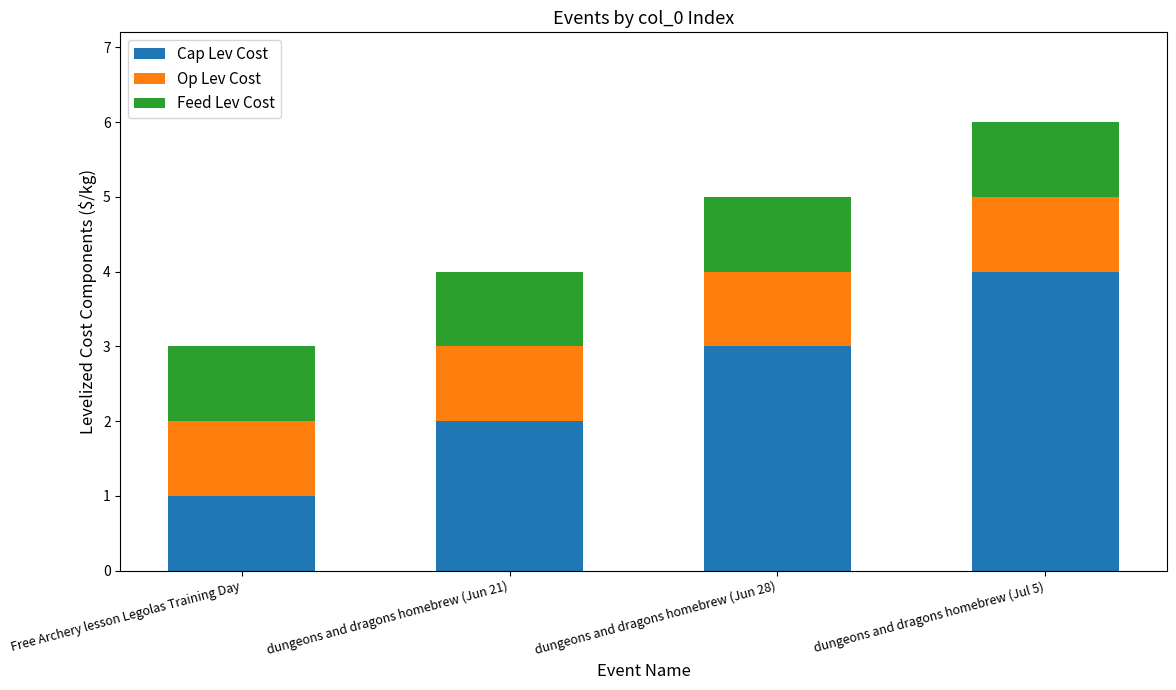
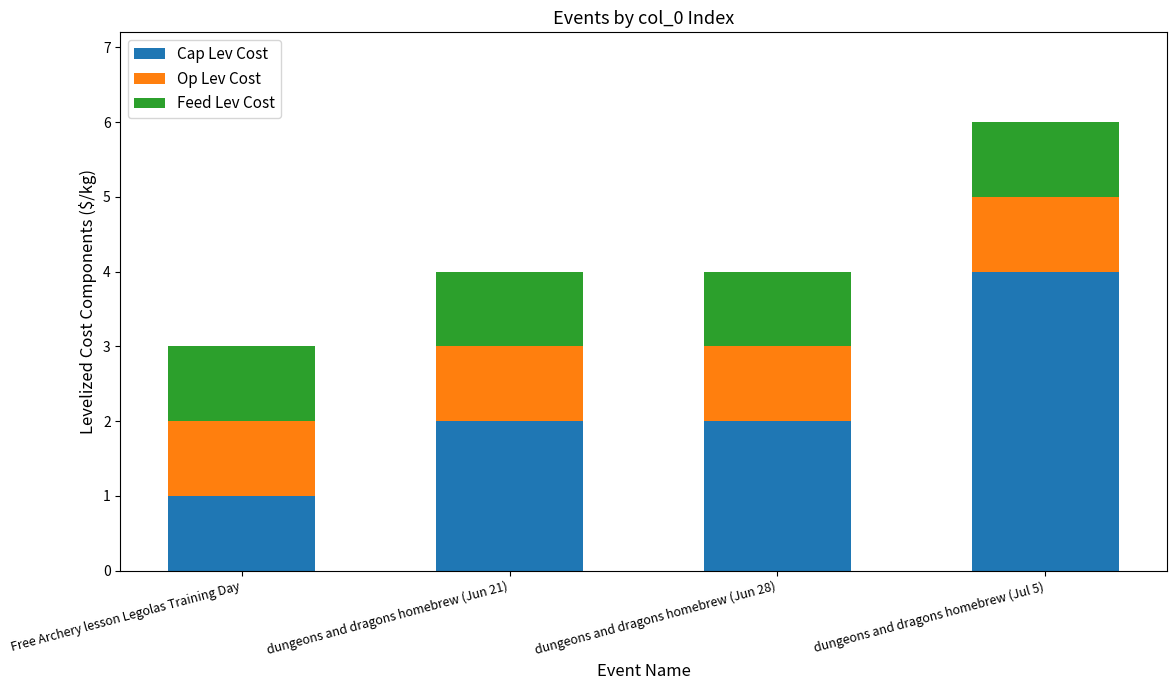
  {
    "Cap Lev Cost": {
      "Free Archery lesson Legolas Training Day": 1.0,
      "dungeons and dragons homebrew (Jun 21)": 2.0,
-     "dungeons and dragons homebrew (Jun 28)": 3.0,
+     "dungeons and dragons homebrew (Jun 28)": 2.0,
      "dungeons and dragons homebrew (Jul 5)": 4.0
    },
    "Op Lev Cost": {
      "Free Archery lesson Legolas Training Day": 1.0,
      "dungeons and dragons homebrew (Jun 21)": 1.0,
      "dungeons and dragons homebrew (Jun 28)": 1.0,
      "dungeons and dragons homebrew (Jul 5)": 1.0
    },
    "Feed Lev Cost": {
      "Free Archery lesson Legolas Training Day": 1.0,
      "dungeons and dragons homebrew (Jun 21)": 1.0,
      "dungeons and dragons homebrew (Jun 28)": 1.0,
      "dungeons and dragons homebrew (Jul 5)": 1.0
    }
  }
